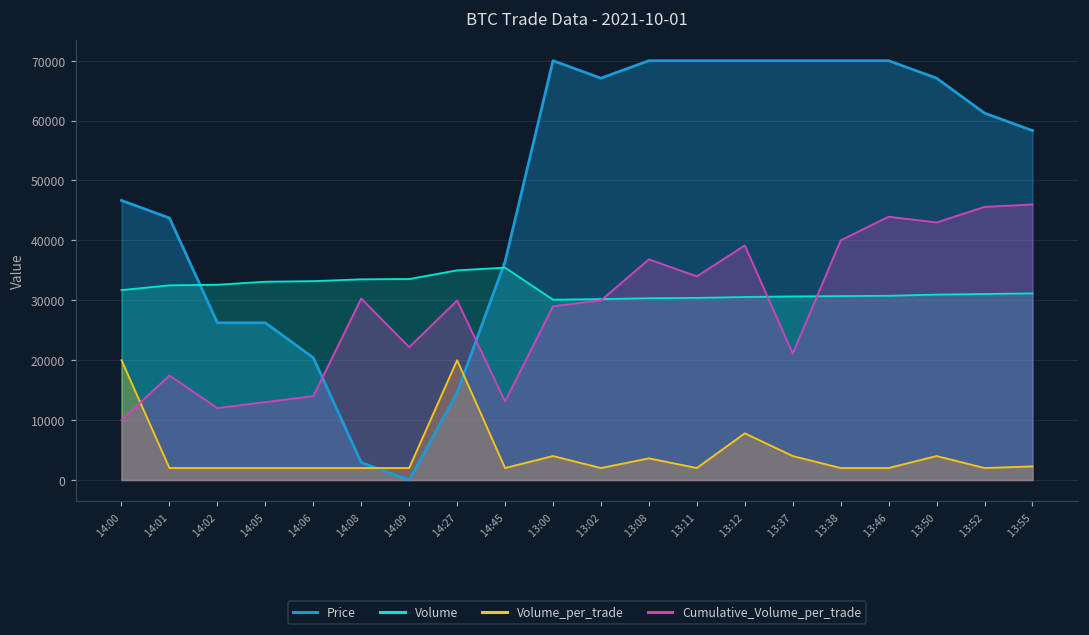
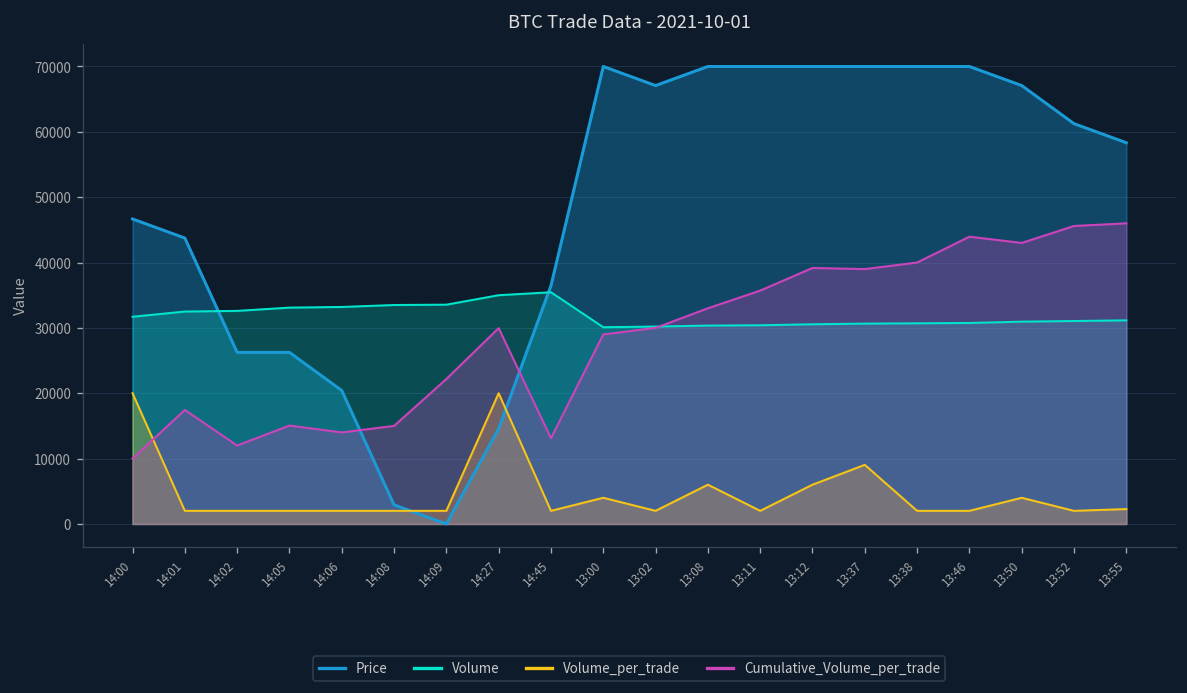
  {
    "Volume_per_trade": {
      "14:00": 20000,
      "14:01": 2000,
      "14:02": 2000,
      "14:05": 2000,
      "14:06": 2000,
      "14:08": 2000,
      "14:09": 2000,
      "14:27": 20000,
      "14:45": 2000,
      "13:00": 4000,
      "13:02": 2000,
-     "13:08": 4000,
+     "13:08": 6000,
      "13:11": 2000,
-     "13:12": 8000,
-     "13:37": 4000,
+     "13:12": 6000,
+     "13:37": 9000,
      "13:38": 2000,
      "13:46": 2000,
      "13:50": 4000,
      "13:52": 2000,
      "13:55": 2000
    },
    "Cumulative_Volume_per_trade": {
      "14:00": 10000,
      "14:01": 17000,
      "14:02": 12000,
-     "14:05": 13000,
+     "14:05": 15000,
      "14:06": 14000,
-     "14:08": 30000,
+     "14:08": 15000,
      "14:09": 22000,
      "14:27": 30000,
      "14:45": 13000,
      "13:00": 29000,
-     "13:08": 37000,
-     "13:11": 34000,
+     "13:08": 33000,
+     "13:11": 36000,
      "13:12": 39000,
-     "13:37": 21000,
+     "13:37": 39000,
      "13:38": 40000,
      "13:46": 44000,
      "13:50": 43000,
      "13:52": 46000,
      "13:55": 46000
    }
  }
